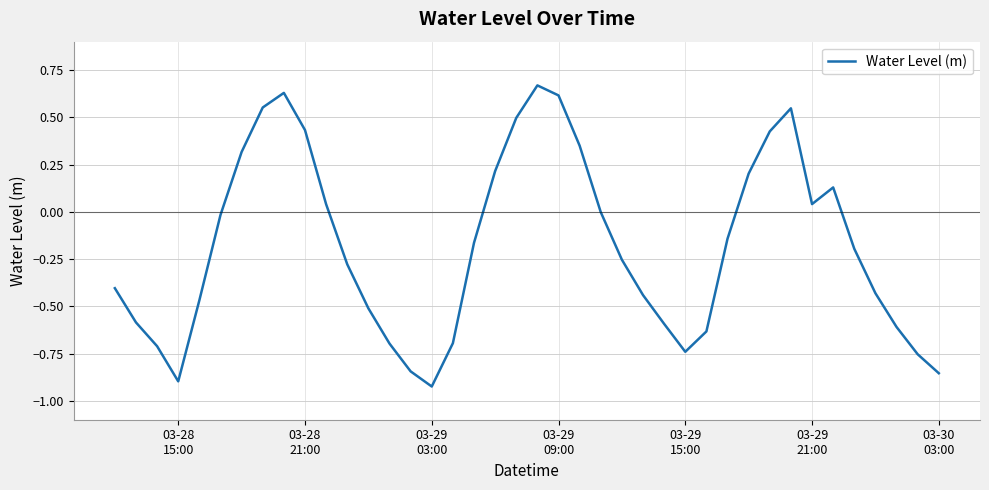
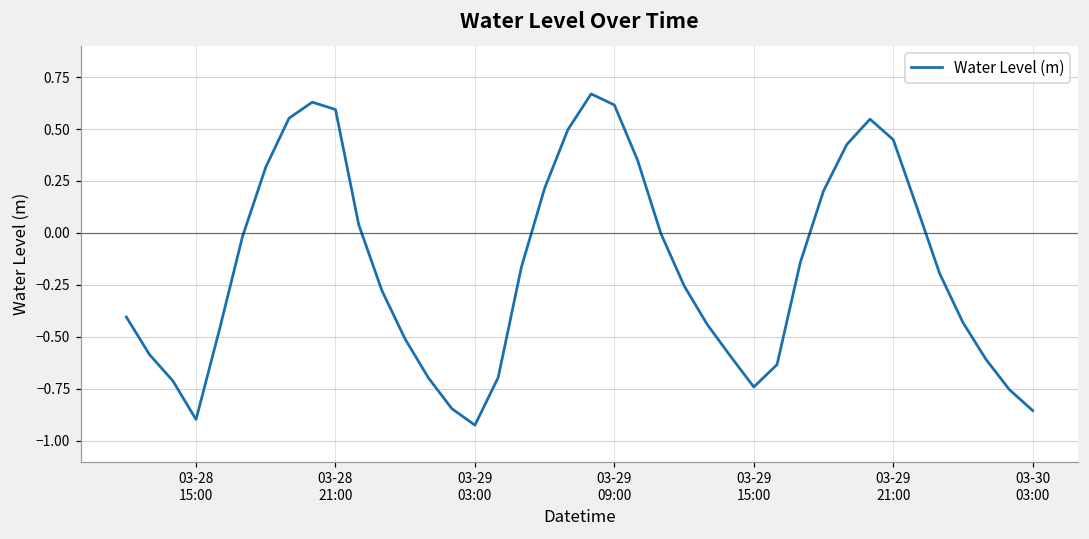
  {
    "03-28 15:00": -0.90,
-   "03-28 21:00": 0.43,
+   "03-28 21:00": 0.59,
    "03-29 03:00": -0.92,
    "03-29 09:00": 0.62,
    "03-29 15:00": -0.74,
-   "03-29 21:00": 0.04,
+   "03-29 21:00": 0.45,
    "03-30 03:00": -0.85
  }
